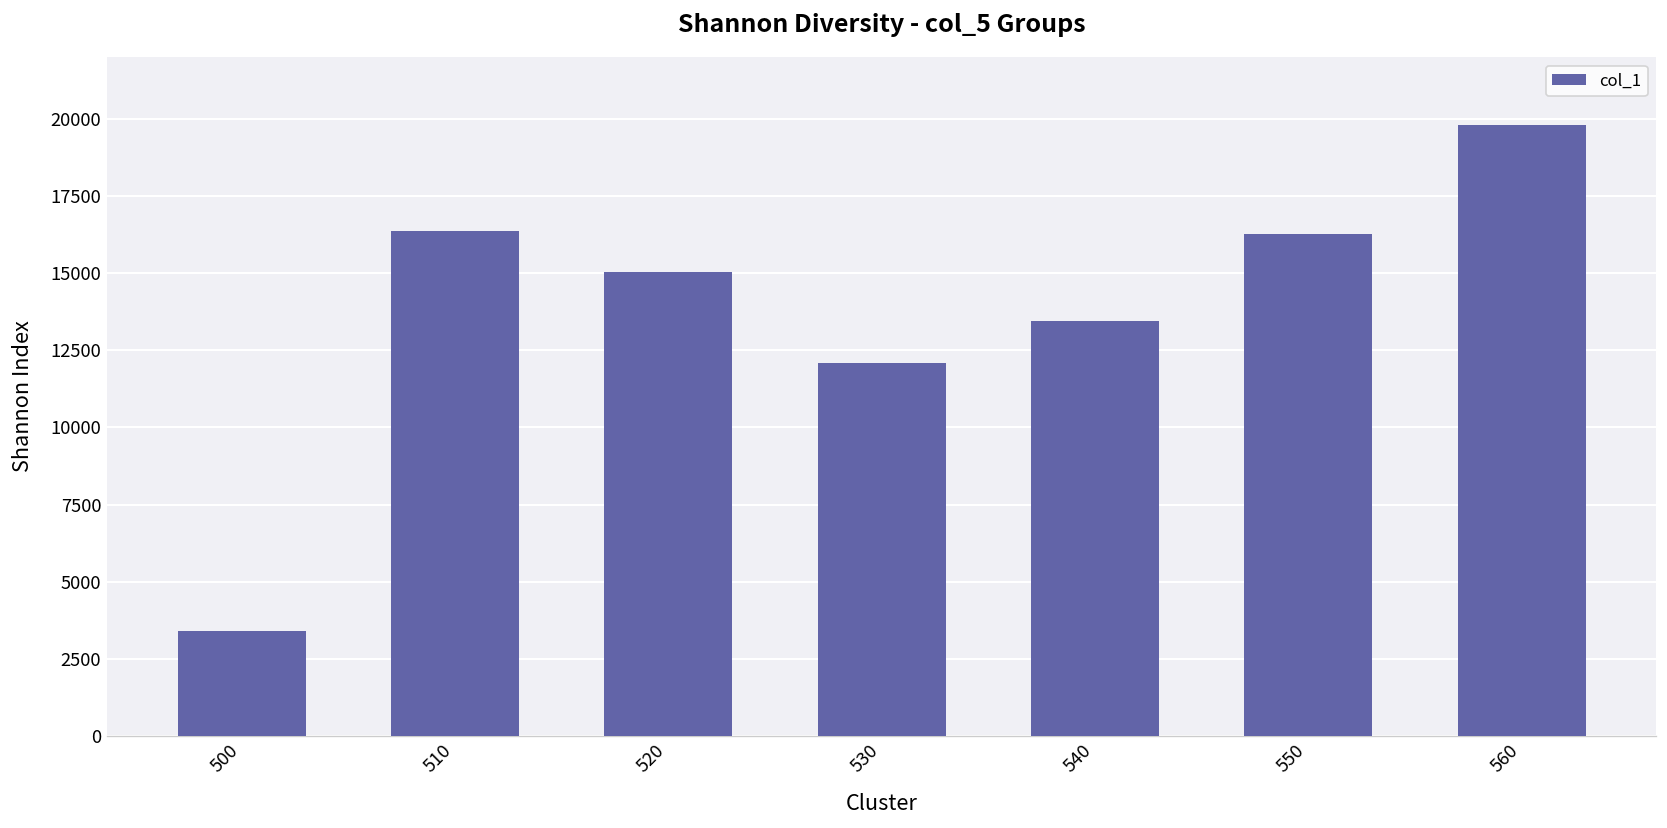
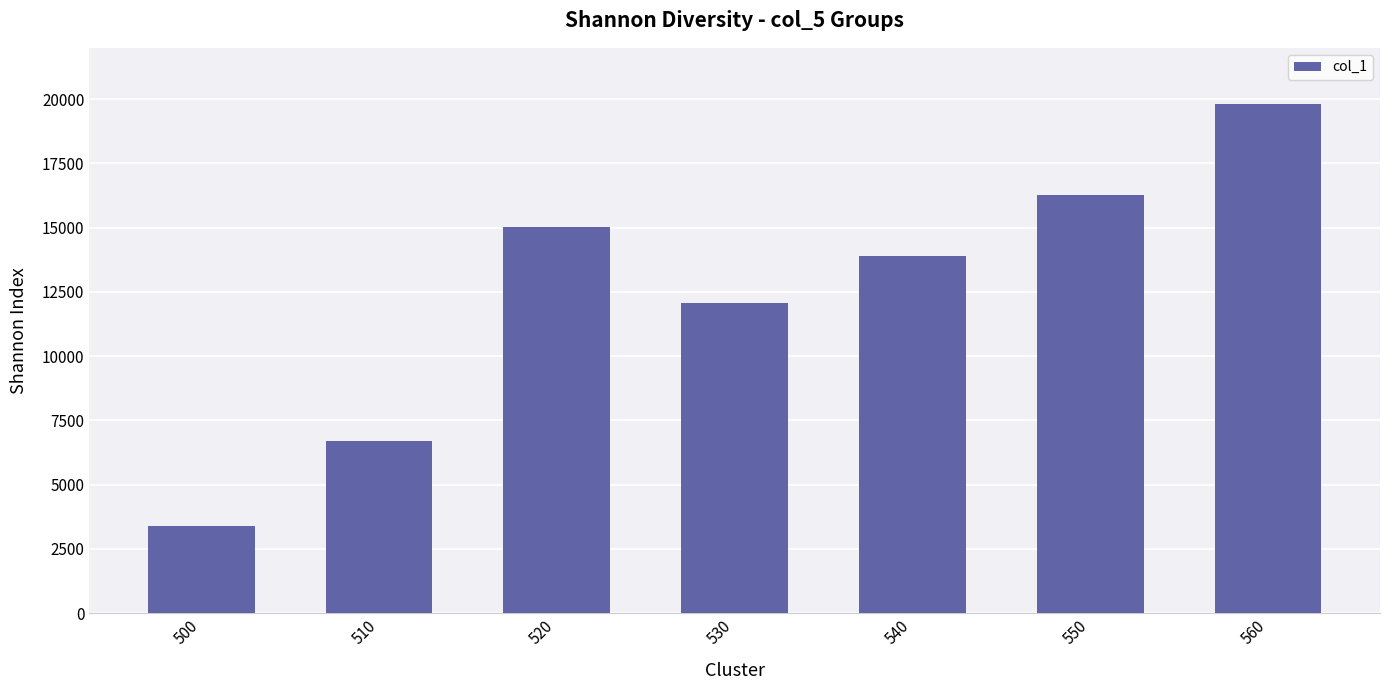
  {
    "500": 3400,
-   "510": 16400,
+   "510": 6700,
    "520": 15000,
    "530": 12100,
-   "540": 13400,
+   "540": 13900,
    "550": 16300,
    "560": 19800
  }
